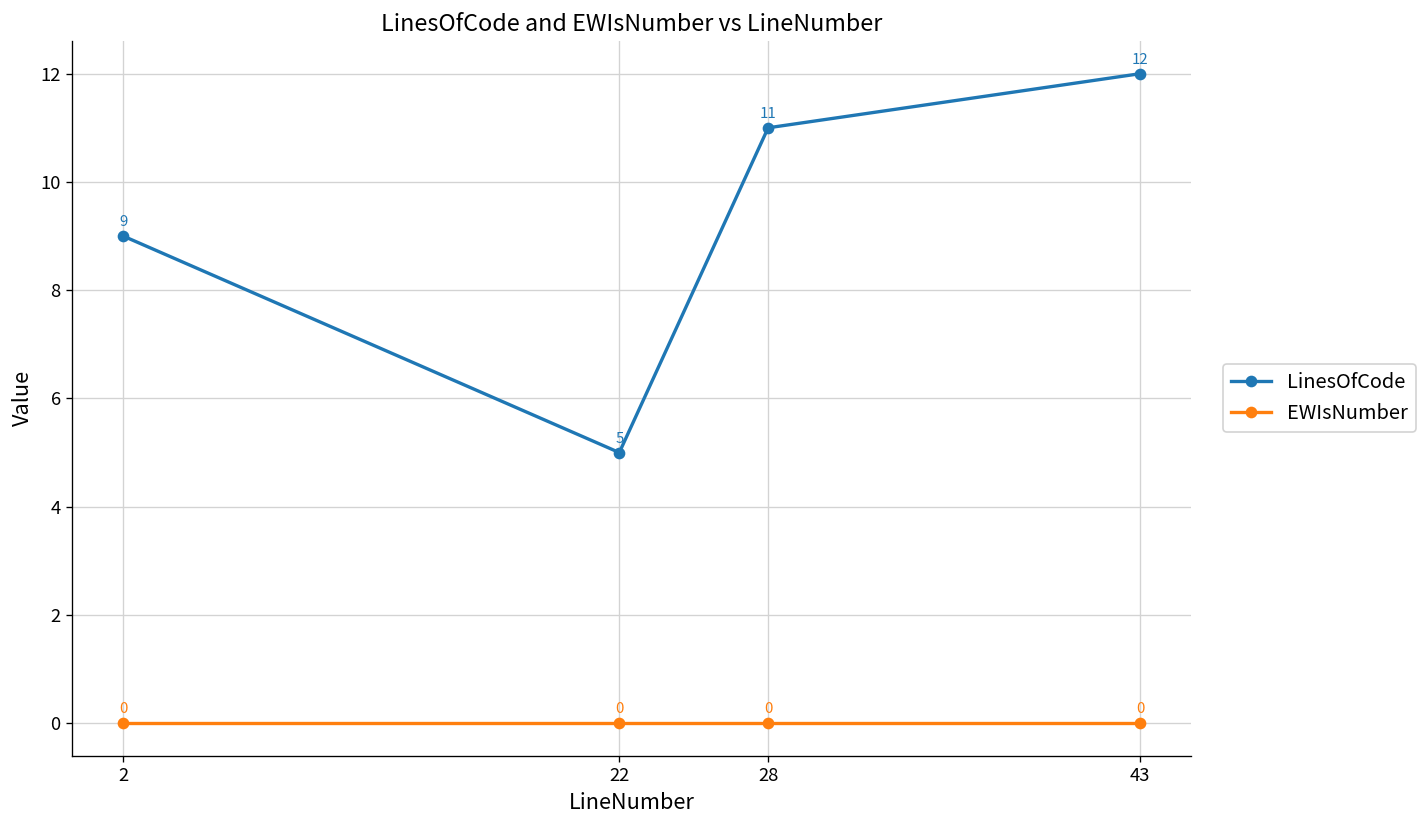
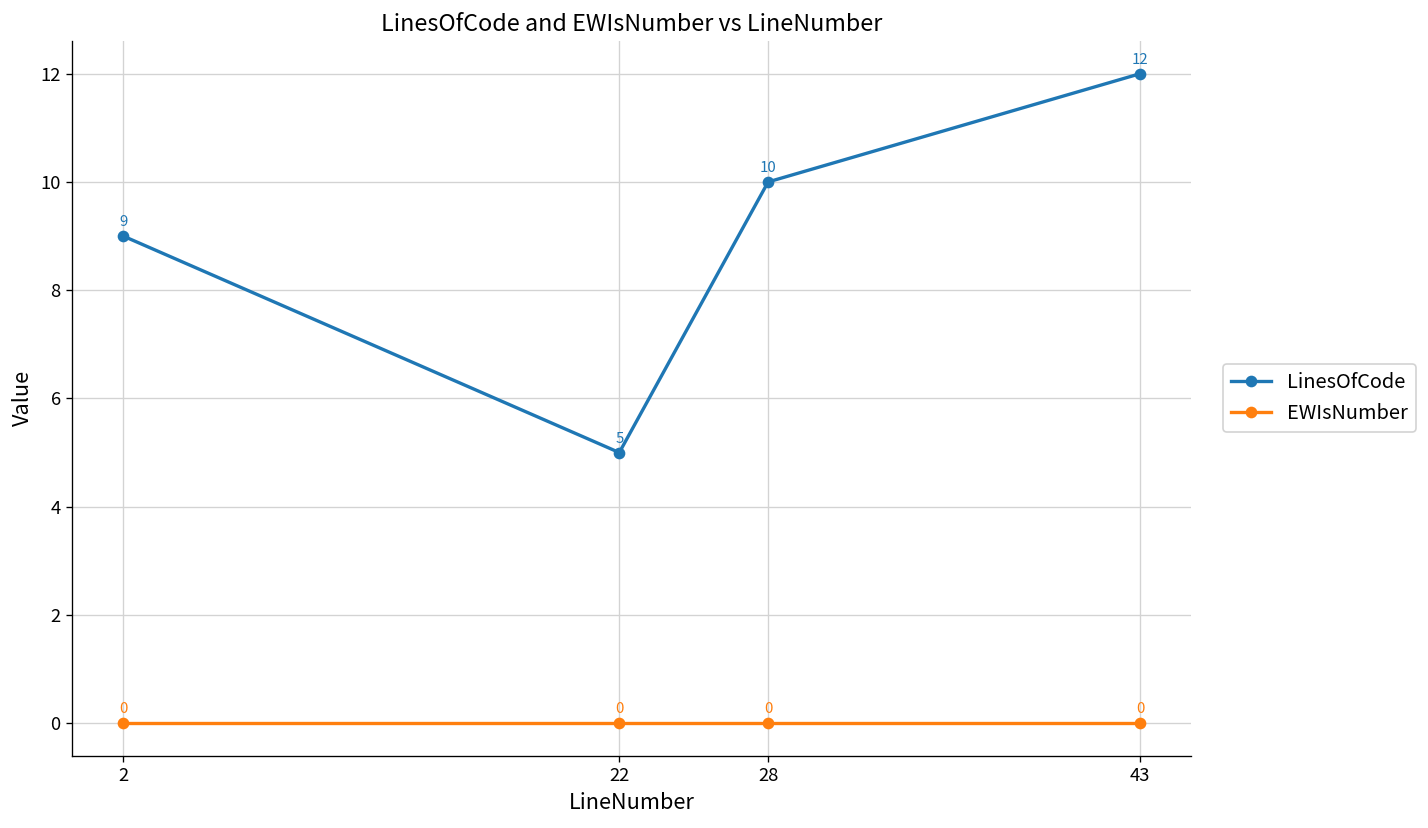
  {
    "LinesOfCode": {
      "2": 9,
      "22": 5,
-     "28": 11,
+     "28": 10,
      "43": 12
    },
    "EWIsNumber": {
      "2": 0,
      "22": 0,
      "28": 0,
      "43": 0
    }
  }
